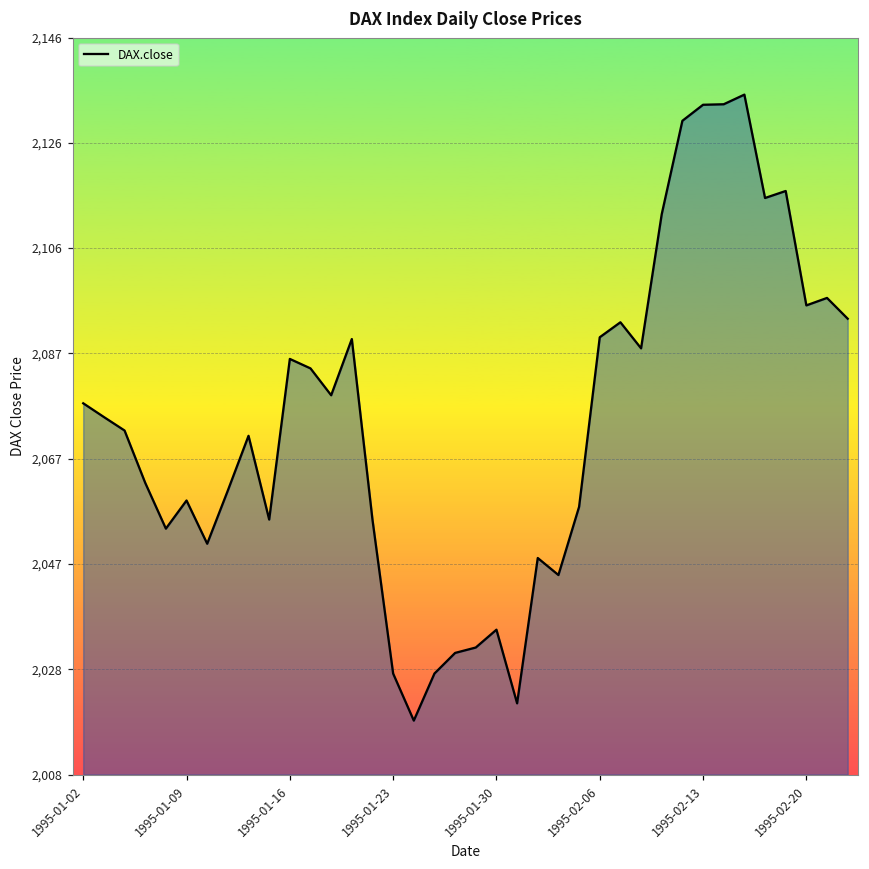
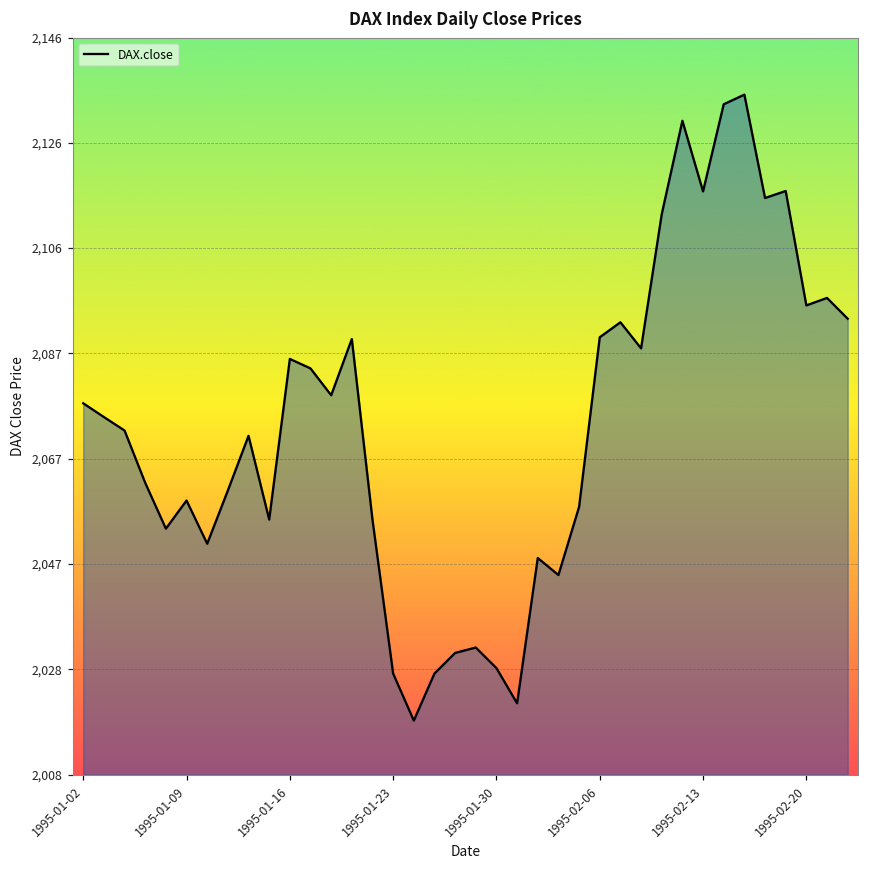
  {
    "1995-01-02": "2,077",
    "1995-01-09": "2,059",
    "1995-01-16": "2,086",
    "1995-01-23": "2,027",
-   "1995-01-30": "2,035",
+   "1995-01-30": "2,028",
    "1995-02-06": "2,090",
-   "1995-02-13": "2,133",
+   "1995-02-13": "2,117",
    "1995-02-20": "2,096"
  }
